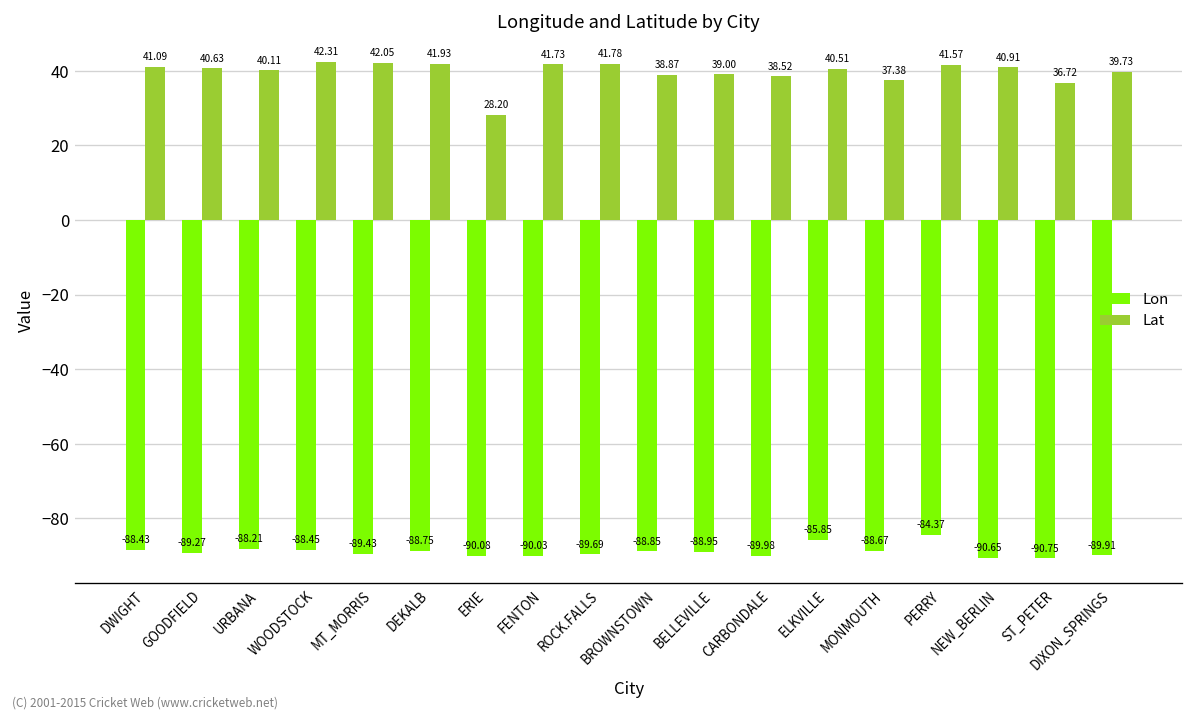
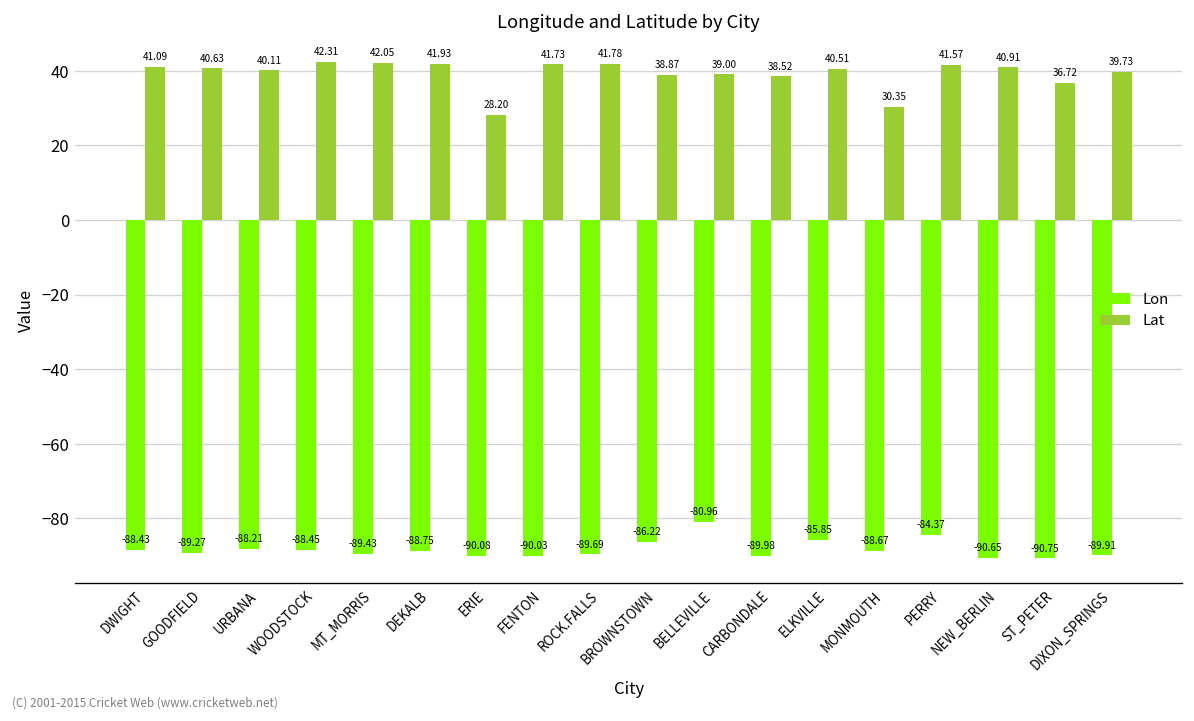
  {
    "Lon": {
      "DWIGHT": -88.43,
      "GOODFIELD": -89.27,
      "URBANA": -88.21,
      "WOODSTOCK": -88.45,
      "MT_MORRIS": -89.43,
      "DEKALB": -88.75,
      "ERIE": -90.08,
      "FENTON": -90.03,
      "ROCK.FALLS": -89.69,
-     "BROWNSTOWN": -88.85,
-     "BELLEVILLE": -88.95,
+     "BROWNSTOWN": -86.22,
+     "BELLEVILLE": -80.96,
      "CARBONDALE": -89.98,
      "ELKVILLE": -85.85,
      "MONMOUTH": -88.67,
      "PERRY": -84.37,
      "NEW_BERLIN": -90.65,
      "ST_PETER": -90.75,
      "DIXON_SPRINGS": -89.91
    },
    "Lat": {
      "DWIGHT": 41.09,
      "GOODFIELD": 40.63,
      "URBANA": 40.11,
      "WOODSTOCK": 42.31,
      "MT_MORRIS": 42.05,
      "DEKALB": 41.93,
      "ERIE": 28.20,
      "FENTON": 41.73,
      "ROCK.FALLS": 41.78,
      "BROWNSTOWN": 38.87,
      "BELLEVILLE": 39.00,
      "CARBONDALE": 38.52,
      "ELKVILLE": 40.51,
-     "MONMOUTH": 37.38,
+     "MONMOUTH": 30.35,
      "PERRY": 41.57,
      "NEW_BERLIN": 40.91,
      "ST_PETER": 36.72,
      "DIXON_SPRINGS": 39.73
    }
  }
